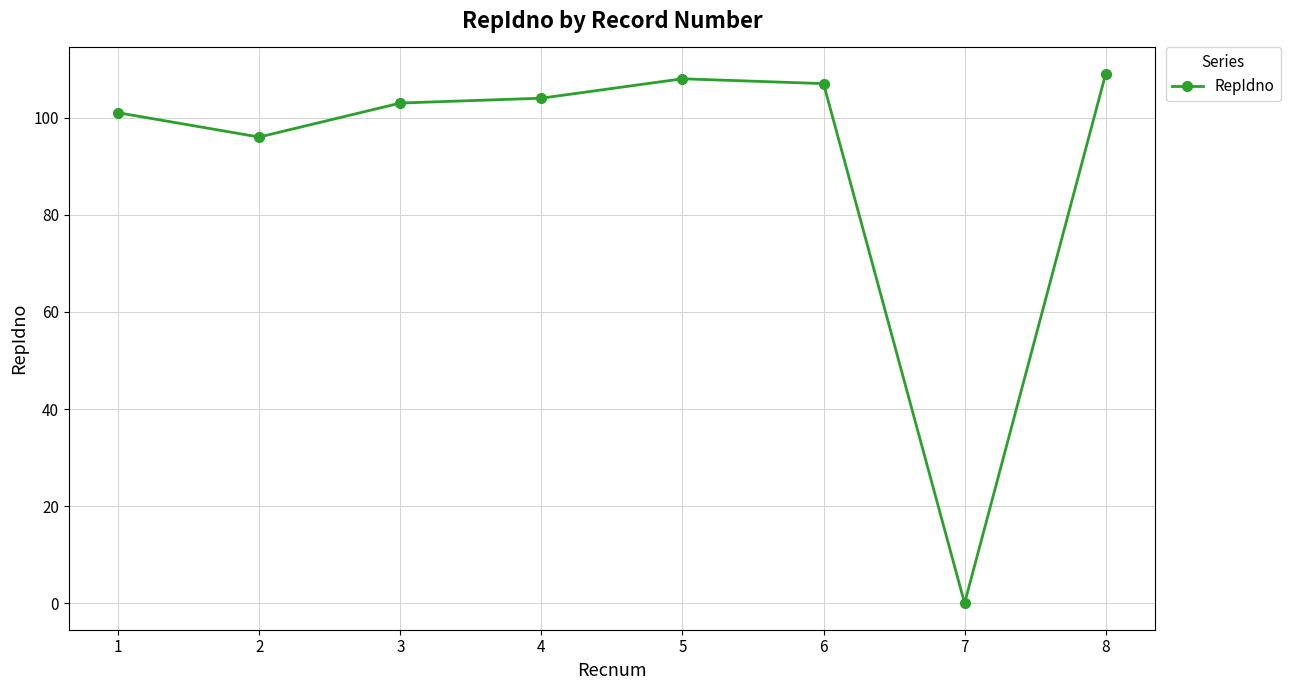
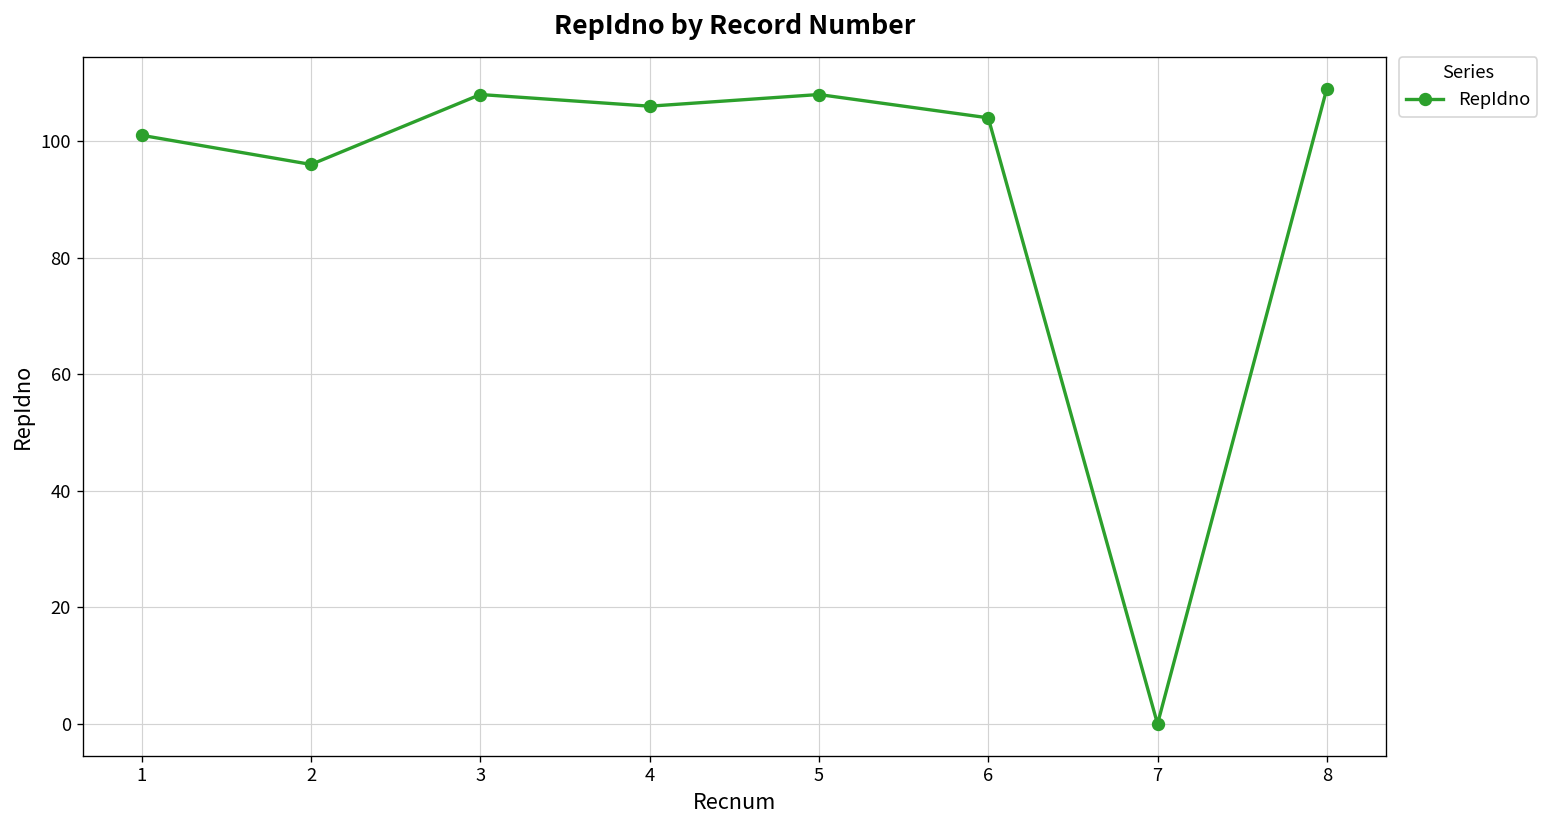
  {
    "1": 101,
    "2": 96,
-   "3": 103,
-   "4": 104,
+   "3": 108,
+   "4": 106,
    "5": 108,
-   "6": 107,
+   "6": 104,
    "7": 0,
    "8": 109
  }
